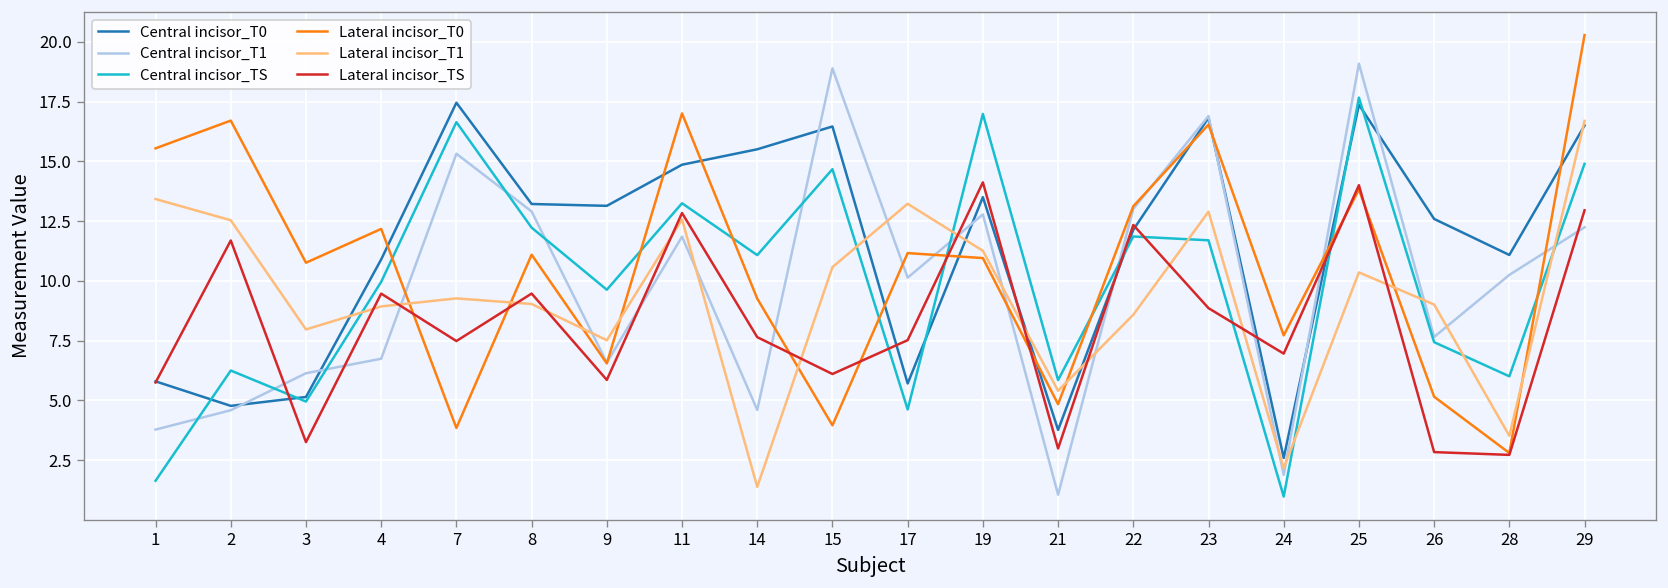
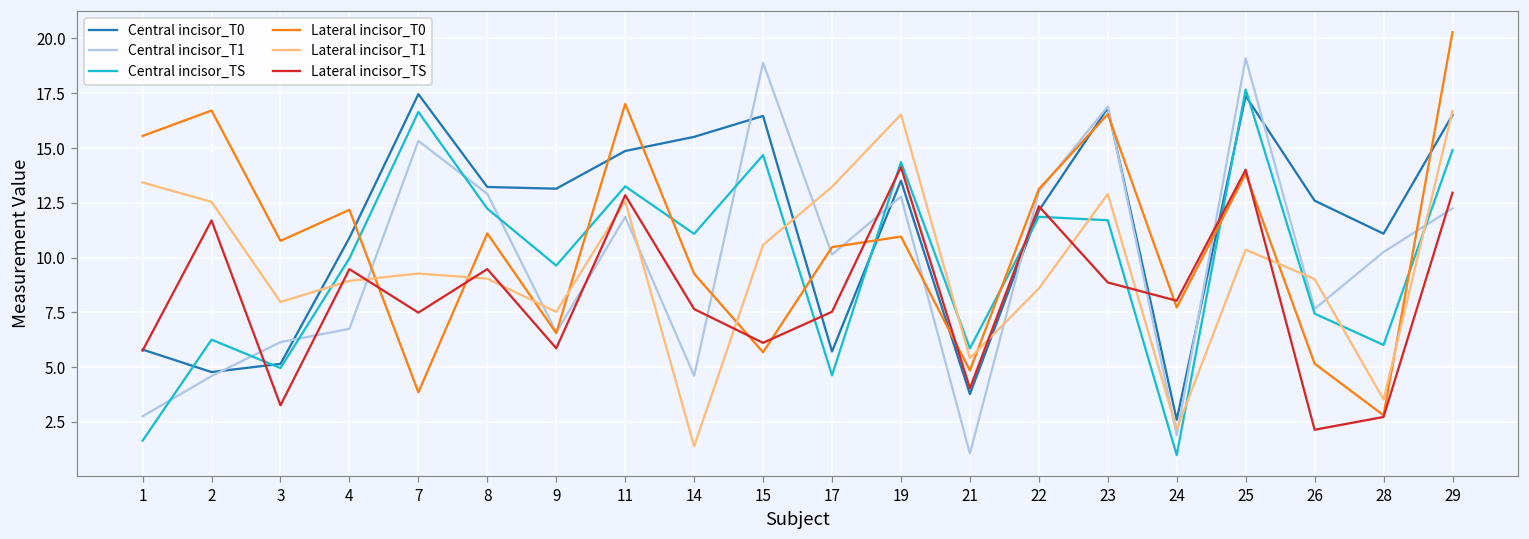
  {
    "Central incisor_T0": {
      "2": 4.8,
      "3": 5.1,
      "4": 10.9,
      "7": 17.5,
      "8": 13.2,
      "9": 13.1,
      "11": 14.9,
      "14": 15.5,
      "15": 16.5,
      "17": 5.7,
      "19": 13.5,
      "21": 3.8,
      "22": 12.1,
      "24": 2.6,
      "25": 17.4,
      "26": 12.6,
      "28": 11.1,
      "29": 16.5
    },
    "Central incisor_T1": {
-     "1": 3.8,
+     "1": 2.8,
      "2": 4.6,
      "3": 6.1,
      "4": 6.7,
      "7": 15.3,
      "8": 12.9,
      "11": 11.9,
      "14": 4.6,
      "15": 18.9,
      "17": 10.1,
      "19": 12.8,
      "21": 1.1,
      "24": 1.9,
      "25": 19.1,
      "26": 7.7,
      "28": 10.3,
      "29": 12.2
    },
    "Central incisor_TS": {
      "1": 1.6,
      "2": 6.3,
      "3": 5.0,
      "4": 10.0,
      "7": 16.6,
      "8": 12.2,
      "9": 9.6,
      "11": 13.3,
      "14": 11.1,
      "15": 14.7,
      "17": 4.6,
-     "19": 17.0,
+     "19": 14.4,
      "21": 5.9,
      "22": 11.9,
      "23": 11.7,
      "24": 1.0,
      "25": 17.7,
      "26": 7.4,
      "28": 6.0,
      "29": 14.9
    },
    "Lateral incisor_T0": {
      "1": 15.6,
      "2": 16.7,
      "3": 10.8,
      "4": 12.2,
      "7": 3.8,
      "8": 11.1,
      "11": 17.0,
      "14": 9.3,
-     "15": 4.0,
-     "17": 11.2,
+     "15": 5.7,
+     "17": 10.5,
      "19": 11.0,
      "21": 4.8,
      "23": 16.5,
      "24": 7.7,
      "25": 13.8,
      "26": 5.2,
      "29": 20.3
    },
    "Lateral incisor_T1": {
      "1": 13.4,
      "2": 12.5,
      "3": 8.0,
      "4": 8.9,
      "7": 9.3,
      "8": 9.0,
      "9": 7.5,
      "11": 12.6,
      "14": 1.4,
      "15": 10.6,
      "17": 13.2,
-     "19": 11.3,
+     "19": 16.5,
      "21": 5.4,
      "22": 8.6,
      "23": 12.9,
      "24": 2.2,
      "25": 10.4,
      "26": 9.0,
      "28": 3.5,
      "29": 16.7
    },
    "Lateral incisor_TS": {
      "2": 11.7,
      "3": 3.3,
      "4": 9.5,
      "7": 7.5,
      "8": 9.5,
      "9": 5.9,
      "11": 12.8,
      "14": 7.6,
      "15": 6.1,
      "17": 7.5,
      "19": 14.1,
-     "21": 3.0,
+     "21": 4.0,
      "22": 12.3,
      "23": 8.9,
-     "24": 7.0,
+     "24": 8.0,
      "25": 14.0,
-     "26": 2.8,
+     "26": 2.1,
      "29": 13.0
    }
  }
